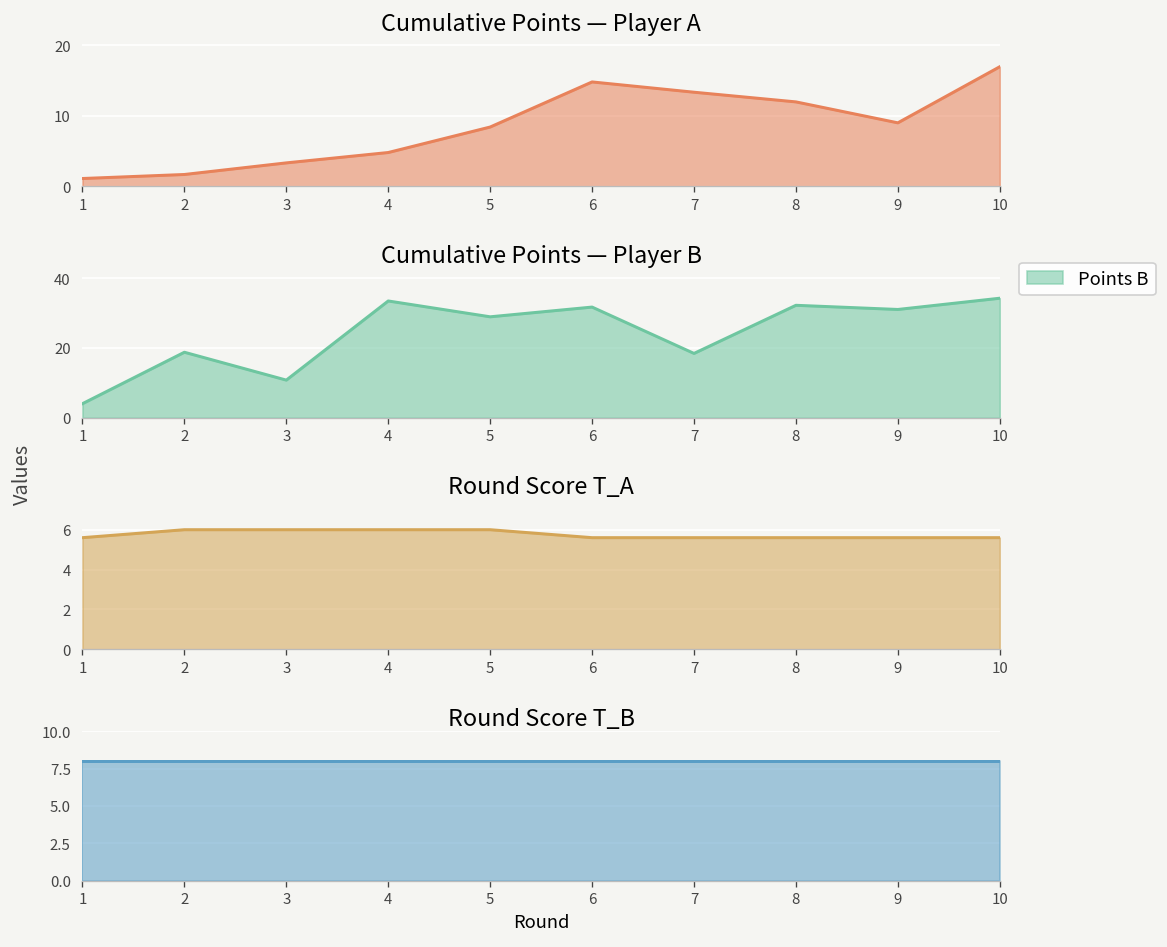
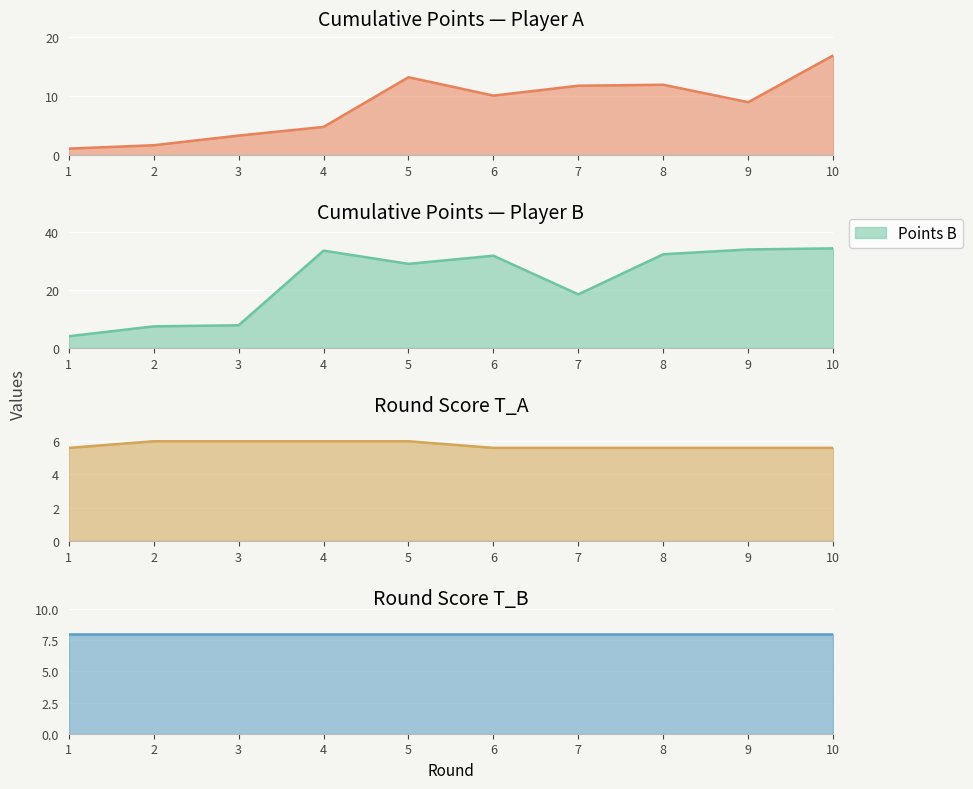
  {
    "Cumulative Points — Player A": {
      "1": 1,
      "2": 2,
      "3": 3,
      "4": 5,
-     "5": 8,
-     "6": 15,
-     "7": 13,
+     "5": 13,
+     "6": 10,
+     "7": 12,
      "8": 12,
      "9": 9,
      "10": 17
    },
    "Cumulative Points — Player B": {
      "1": 4,
-     "2": 19,
-     "3": 11,
+     "2": 7,
+     "3": 8,
      "4": 33,
      "5": 29,
      "6": 32,
      "7": 18,
      "8": 32,
-     "9": 31,
+     "9": 34,
      "10": 34
    },
    "Round Score T_A": {
      "1": 5.6,
      "2": 6.0,
      "3": 6.0,
      "4": 6.0,
      "5": 6.0,
      "6": 5.6,
      "7": 5.6,
      "8": 5.6,
      "9": 5.6,
      "10": 5.6
    },
    "Round Score T_B": {
      "1": 8.0,
      "2": 8.0,
      "3": 8.0,
      "4": 8.0,
      "5": 8.0,
      "6": 8.0,
      "7": 8.0,
      "8": 8.0,
      "9": 8.0,
      "10": 8.0
    }
  }
